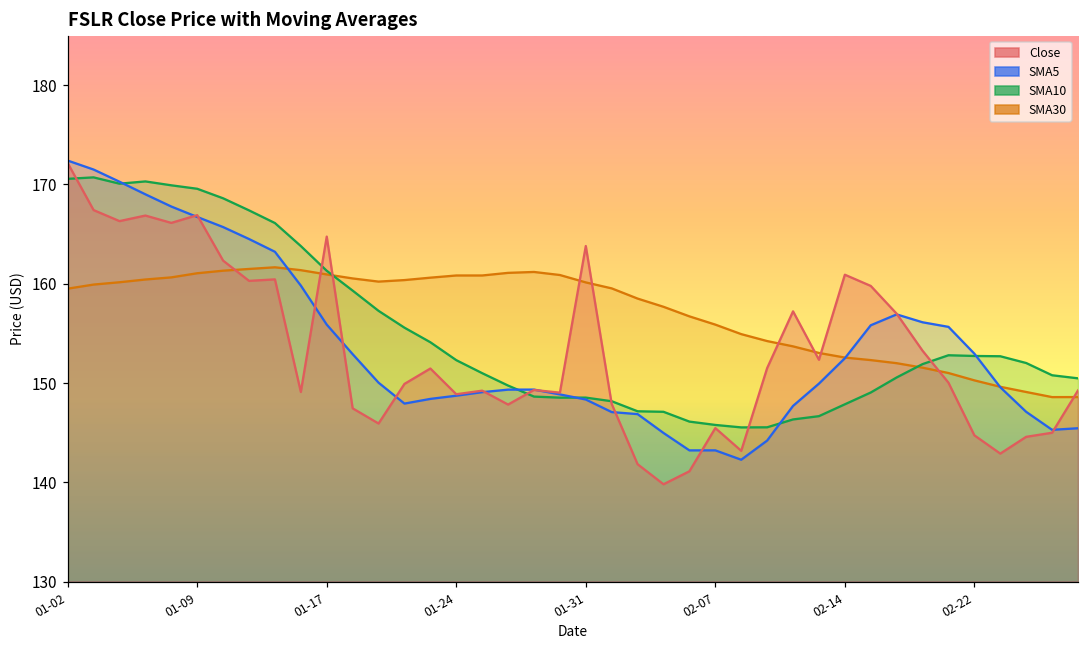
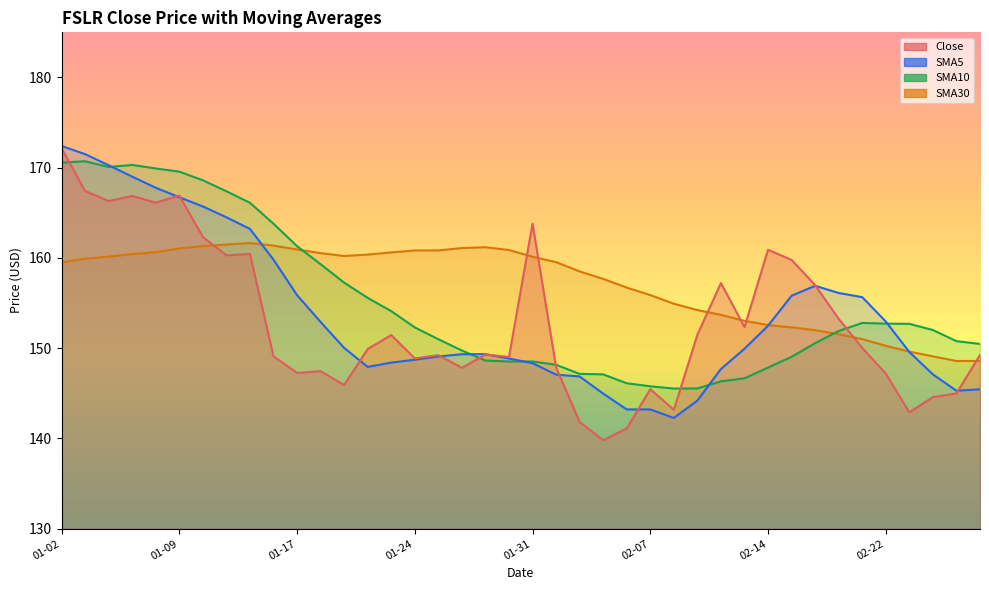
  {
    "Close": {
-     "01-17": 165,
+     "01-17": 147,
      "01-31": 164,
      "02-07": 145,
      "02-14": 161,
-     "02-22": 145
+     "02-22": 147
    }
  }
